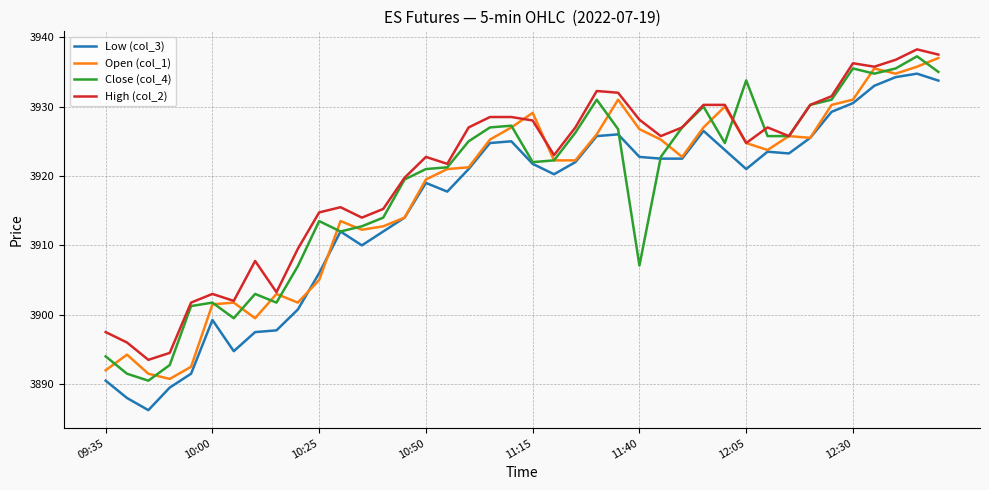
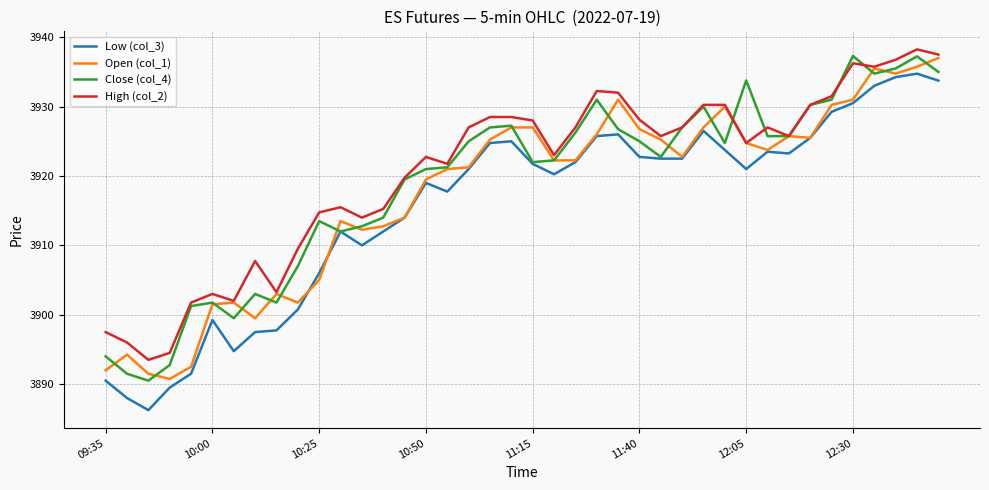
  {
    "Low (col_3)": {
      "09:35": 3891,
      "10:00": 3899,
      "10:25": 3906,
      "10:50": 3919,
      "11:40": 3923,
      "12:05": 3921,
      "12:30": 3931
    },
    "Open (col_1)": {
      "09:35": 3892,
      "10:25": 3905,
      "10:50": 3920,
-     "11:15": 3929,
+     "11:15": 3927,
      "11:40": 3927,
      "12:30": 3931
    },
    "Close (col_4)": {
      "09:35": 3894,
      "10:25": 3914,
      "10:50": 3921,
-     "11:40": 3907,
+     "11:40": 3925,
      "12:05": 3934,
-     "12:30": 3936
+     "12:30": 3937
    },
    "High (col_2)": {
      "09:35": 3898,
      "10:00": 3903,
      "10:25": 3915,
      "10:50": 3923,
      "11:15": 3928,
      "11:40": 3928,
      "12:30": 3936
    }
  }
